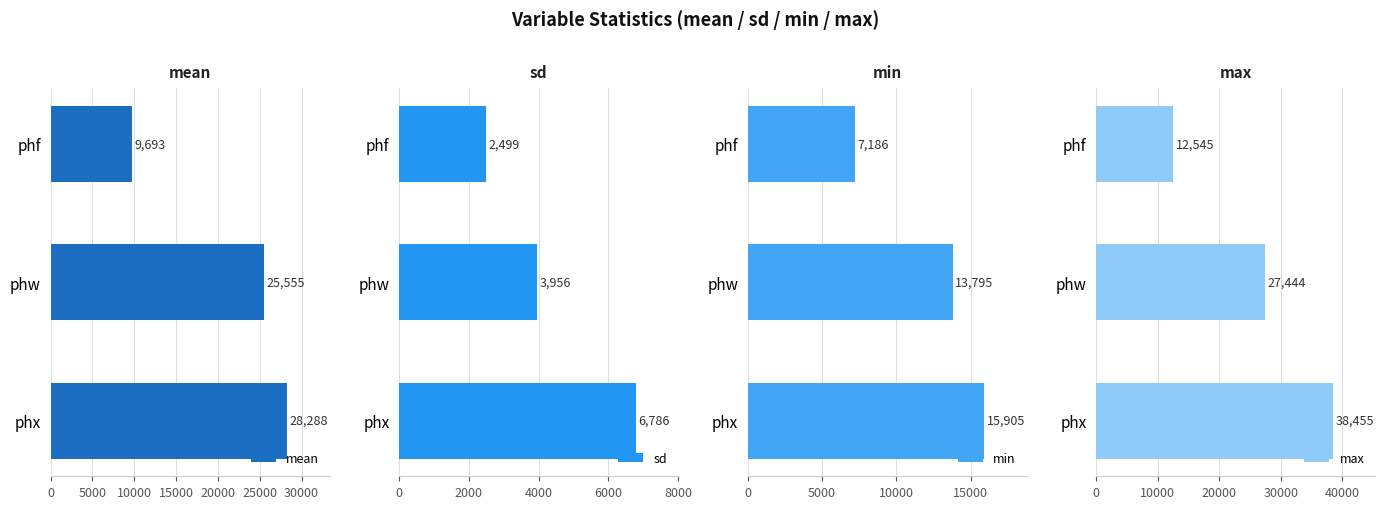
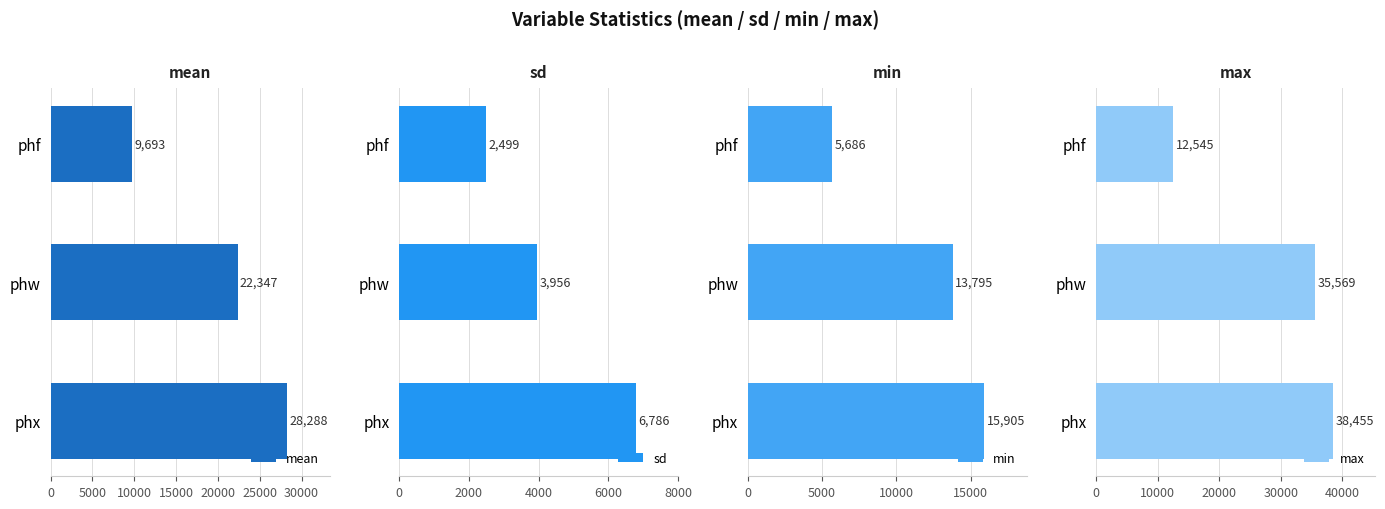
  {
    "mean": {
      "phf": "9,693",
-     "phw": "25,555",
+     "phw": "22,347",
      "phx": "28,288"
    },
    "sd": {
      "phf": "2,499",
      "phw": "3,956",
      "phx": "6,786"
    },
    "min": {
-     "phf": "7,186",
+     "phf": "5,686",
      "phw": "13,795",
      "phx": "15,905"
    },
    "max": {
      "phf": "12,545",
-     "phw": "27,444",
+     "phw": "35,569",
      "phx": "38,455"
    }
  }
